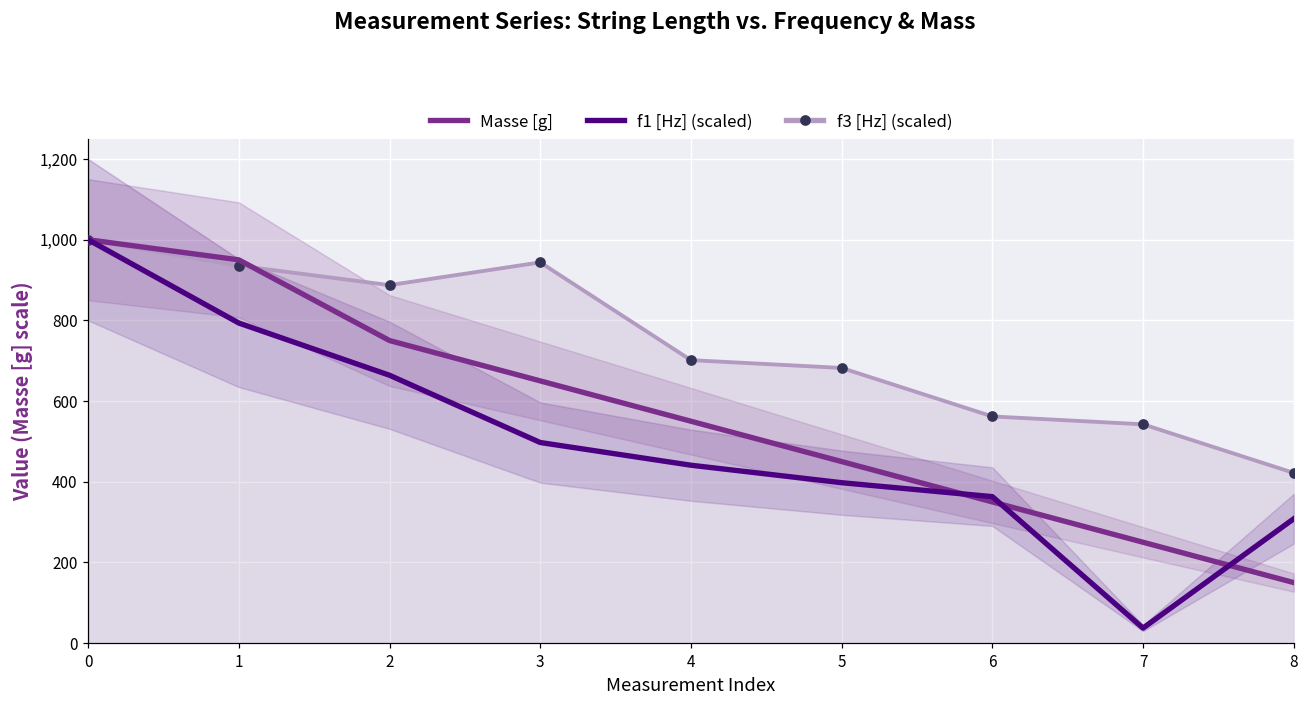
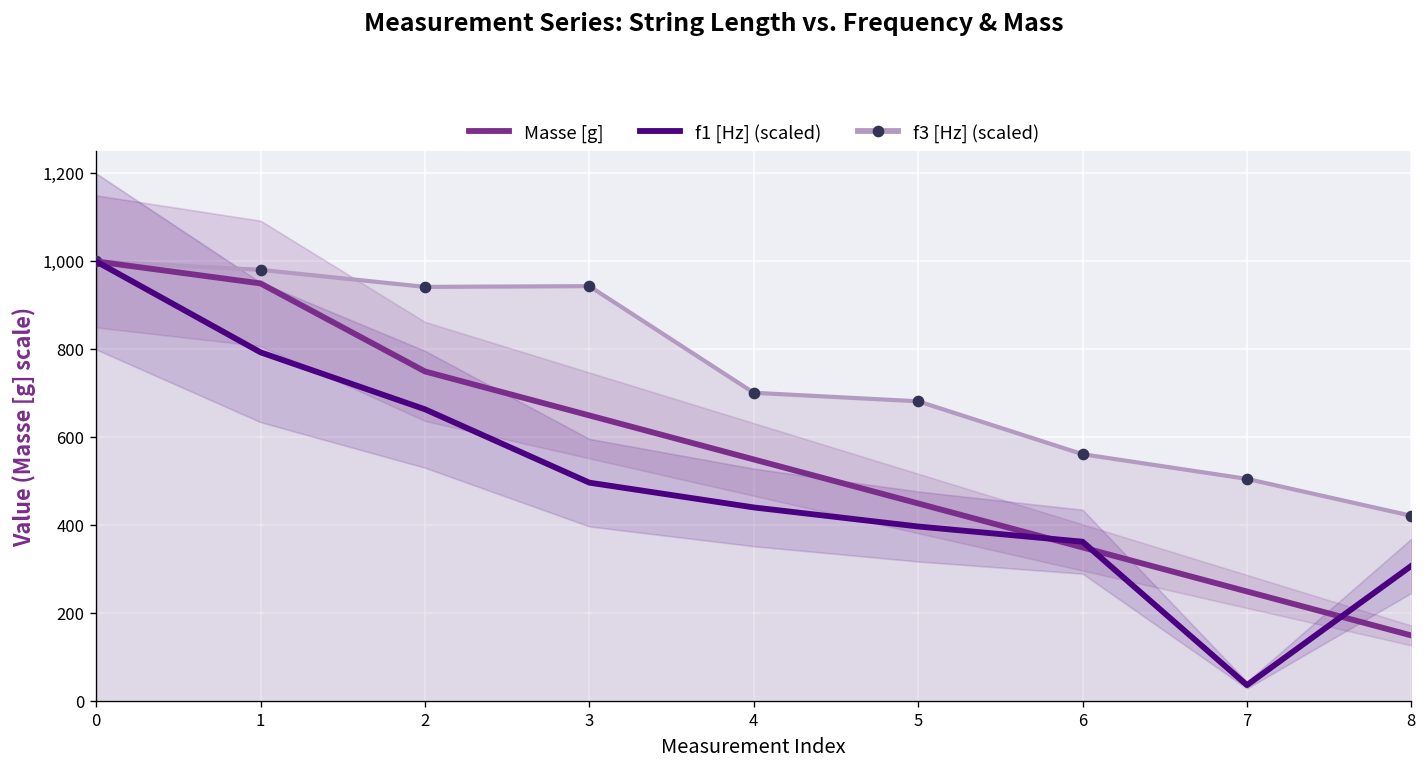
  {
    "f3 [Hz] (scaled)": {
-     "1": 940,
-     "2": 890,
+     "1": 980,
+     "2": 940,
      "3": 940,
      "4": 700,
      "5": 680,
      "6": 560,
-     "7": 540,
+     "7": 510,
      "8": 420
    }
  }
